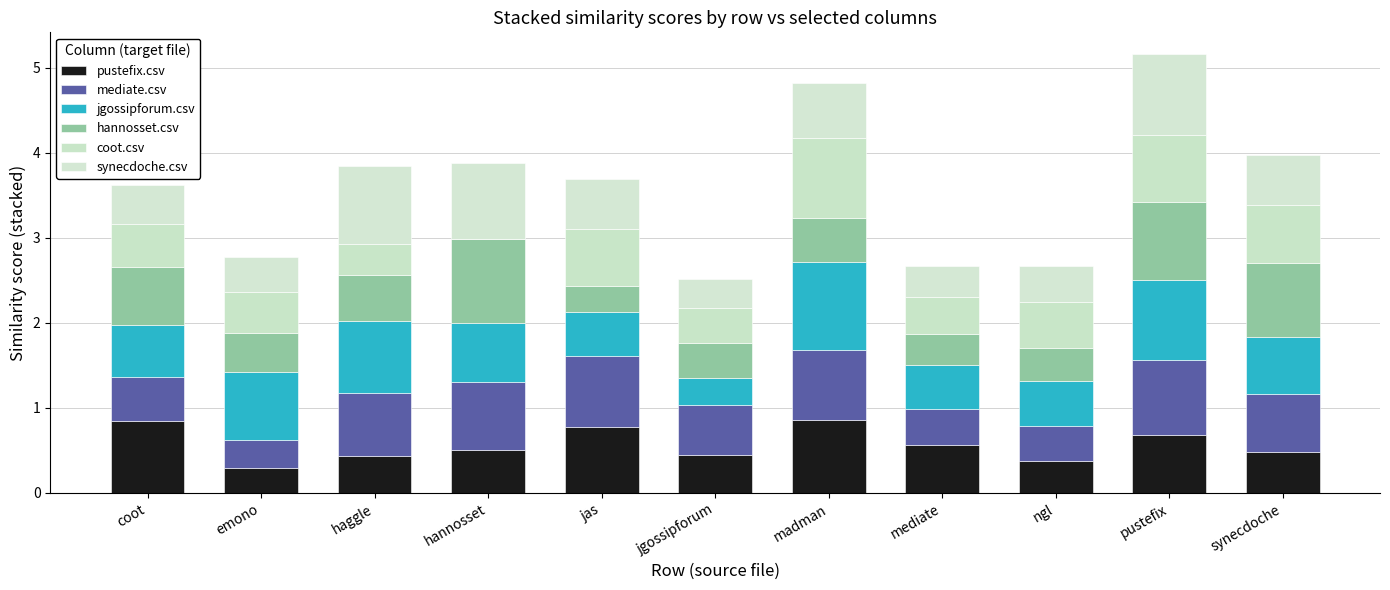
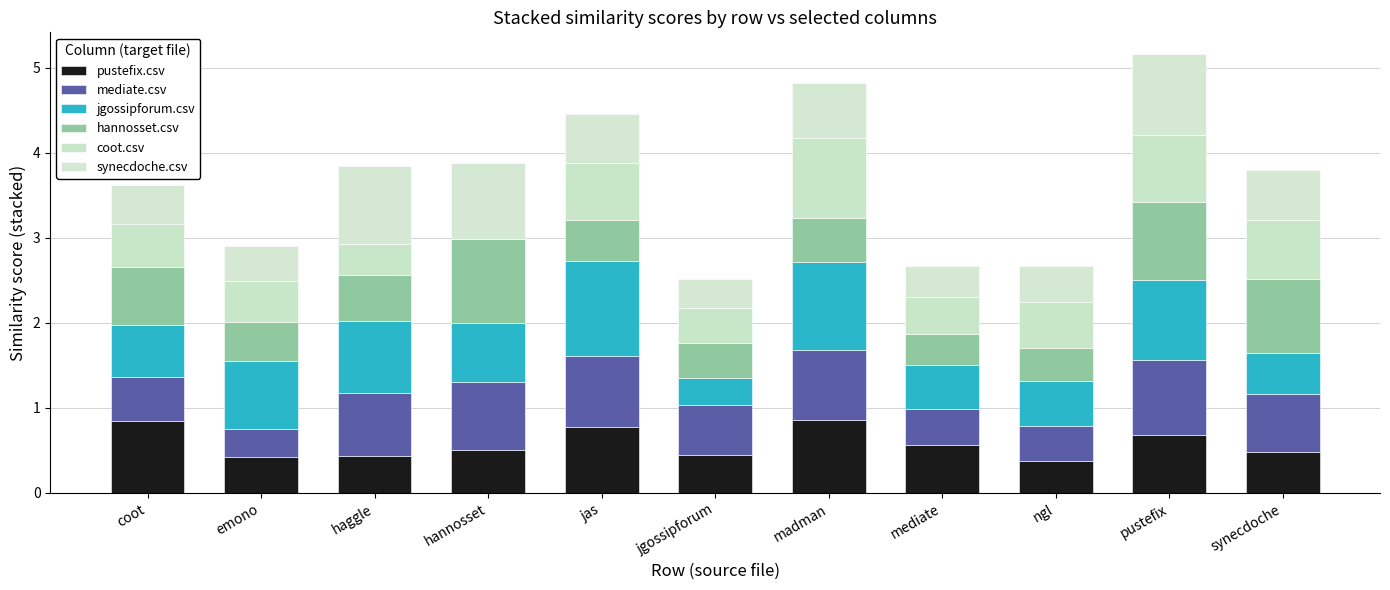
  {
    "pustefix.csv": {
      "coot": 0.9,
-     "emono": 0.3,
+     "emono": 0.4,
      "haggle": 0.4,
      "hannosset": 0.5,
      "jas": 0.8,
      "jgossipforum": 0.5,
      "madman": 0.9,
      "mediate": 0.6,
      "ngl": 0.4,
      "pustefix": 0.7,
      "synecdoche": 0.5
    },
    "mediate.csv": {
      "coot": 0.5,
      "emono": 0.3,
      "haggle": 0.7,
      "hannosset": 0.8,
      "jas": 0.8,
      "jgossipforum": 0.6,
      "madman": 0.8,
      "mediate": 0.4,
      "ngl": 0.4,
      "pustefix": 0.9,
      "synecdoche": 0.7
    },
    "jgossipforum.csv": {
      "coot": 0.6,
      "emono": 0.8,
      "haggle": 0.9,
      "hannosset": 0.7,
-     "jas": 0.5,
+     "jas": 1.1,
      "jgossipforum": 0.3,
      "madman": 1.0,
      "mediate": 0.5,
      "ngl": 0.5,
      "pustefix": 0.9,
-     "synecdoche": 0.7
+     "synecdoche": 0.5
    },
    "hannosset.csv": {
      "coot": 0.7,
      "emono": 0.5,
      "haggle": 0.5,
      "hannosset": 1.0,
-     "jas": 0.3,
+     "jas": 0.5,
      "jgossipforum": 0.4,
      "madman": 0.5,
      "mediate": 0.4,
      "ngl": 0.4,
      "pustefix": 0.9,
      "synecdoche": 0.9
    }
  }
